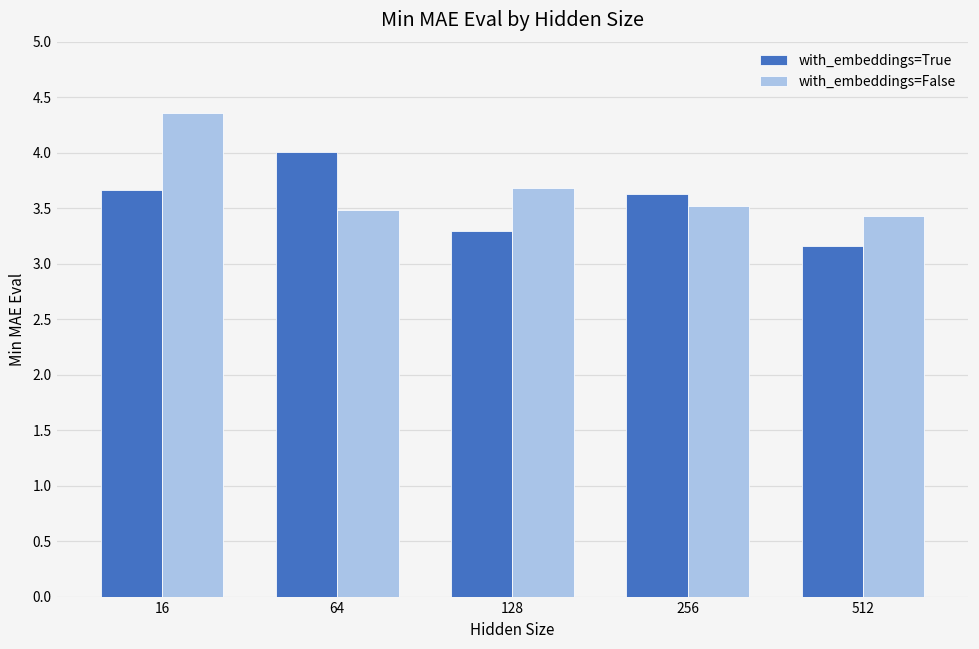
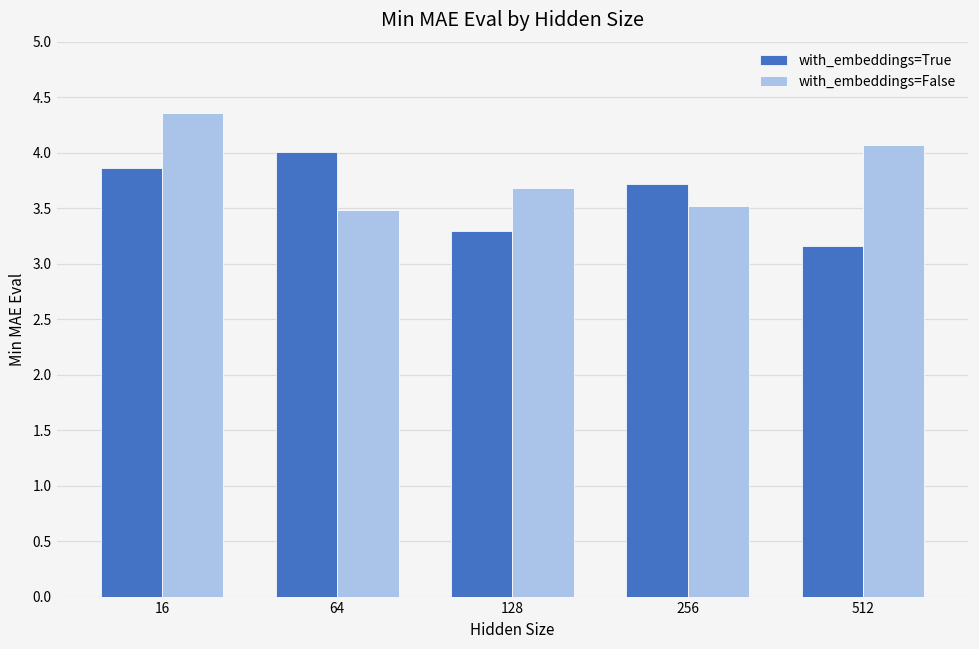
  {
    "with_embeddings=True": {
-     "16": 3.67,
+     "16": 3.86,
      "64": 4.01,
      "128": 3.30,
-     "256": 3.62,
+     "256": 3.72,
      "512": 3.16
    },
    "with_embeddings=False": {
      "16": 4.36,
      "64": 3.48,
      "128": 3.69,
      "256": 3.52,
-     "512": 3.43
+     "512": 4.07
    }
  }
